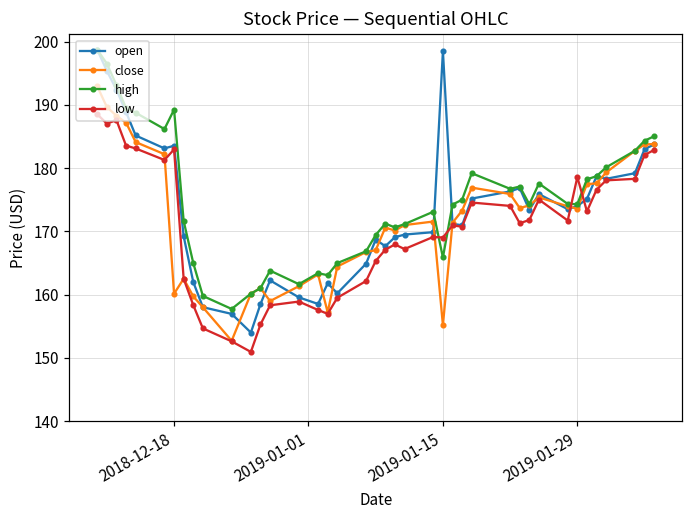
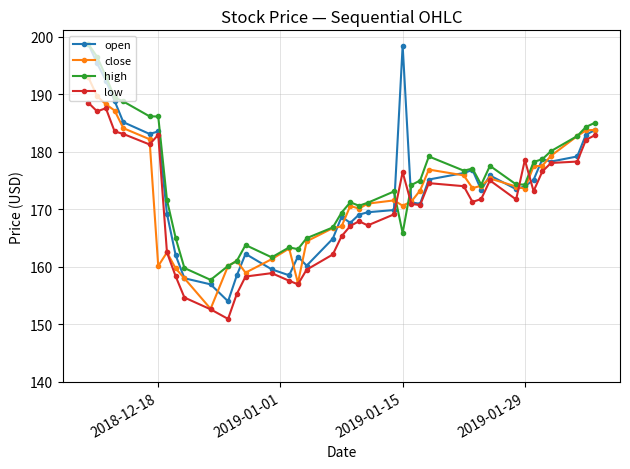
  {
    "open": {
      "2018-12-18": 184,
      "2019-01-15": 198
    },
    "close": {
      "2018-12-18": 160,
-     "2019-01-15": 155
+     "2019-01-15": 171
    },
    "high": {
-     "2018-12-18": 189,
+     "2018-12-18": 186,
      "2019-01-15": 166
    },
    "low": {
      "2018-12-18": 183,
-     "2019-01-15": 169,
+     "2019-01-15": 176,
      "2019-01-29": 179
    }
  }
